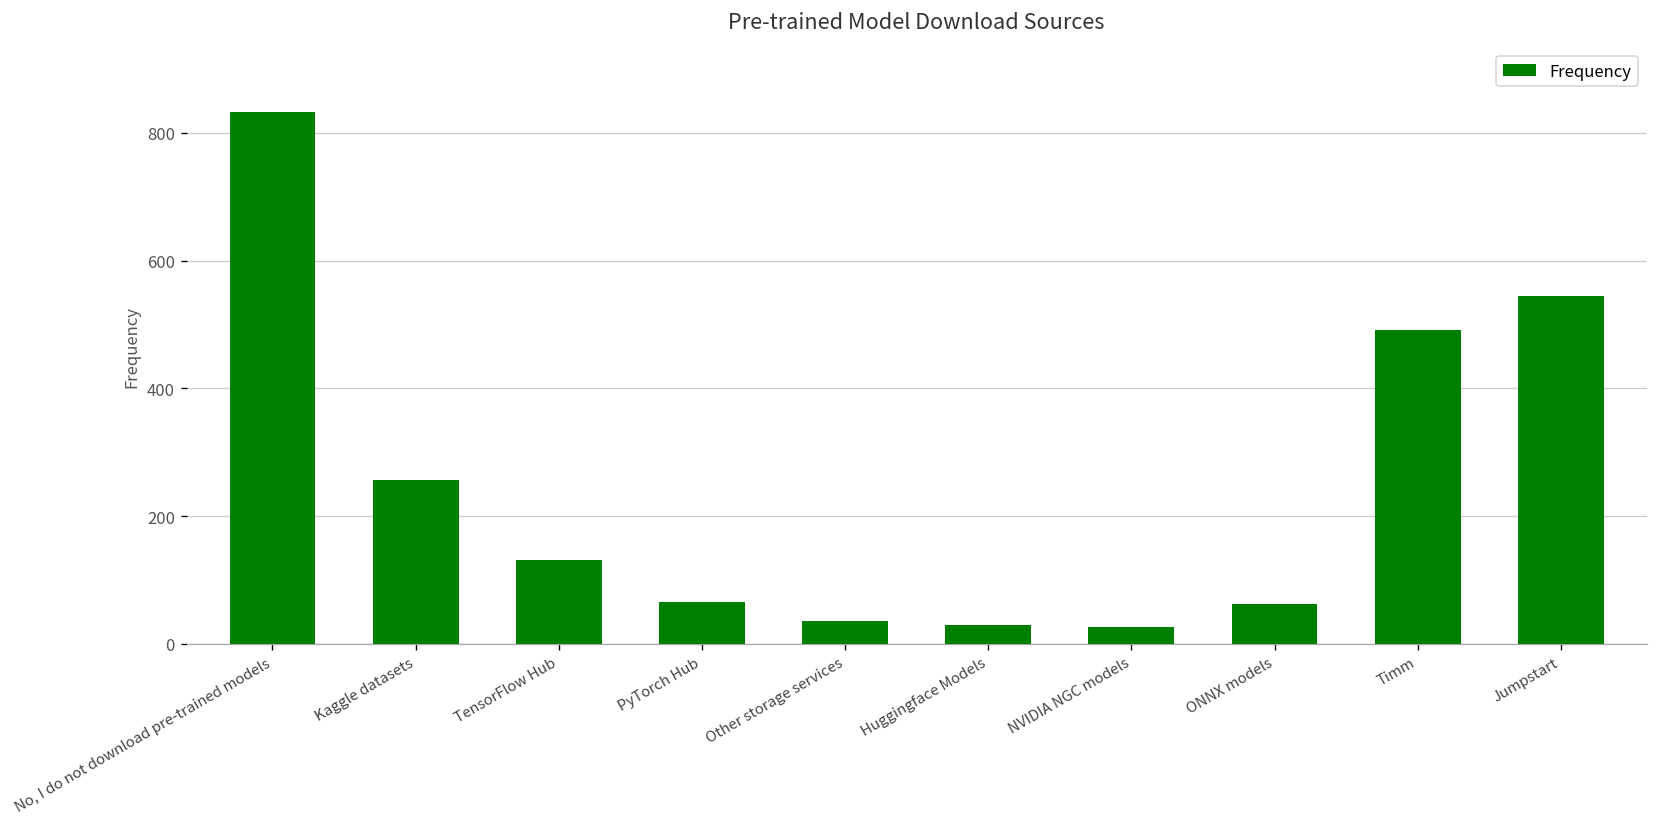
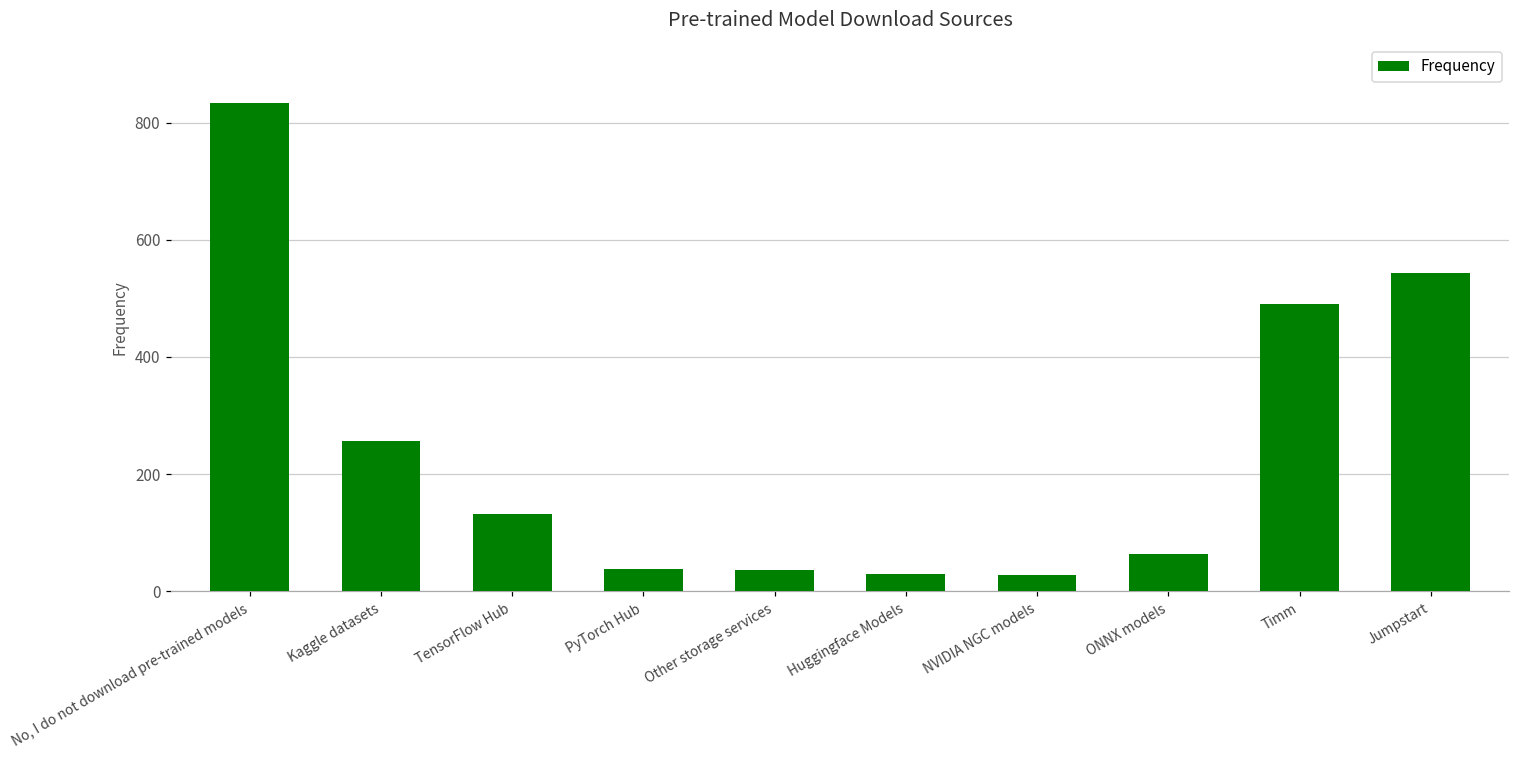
  {
    "No, I do not download pre-trained models": 830,
    "Kaggle datasets": 260,
    "TensorFlow Hub": 130,
-   "PyTorch Hub": 70,
+   "PyTorch Hub": 40,
    "Other storage services": 40,
    "Huggingface Models": 30,
    "NVIDIA NGC models": 30,
    "ONNX models": 60,
    "Timm": 490,
    "Jumpstart": 540
  }
